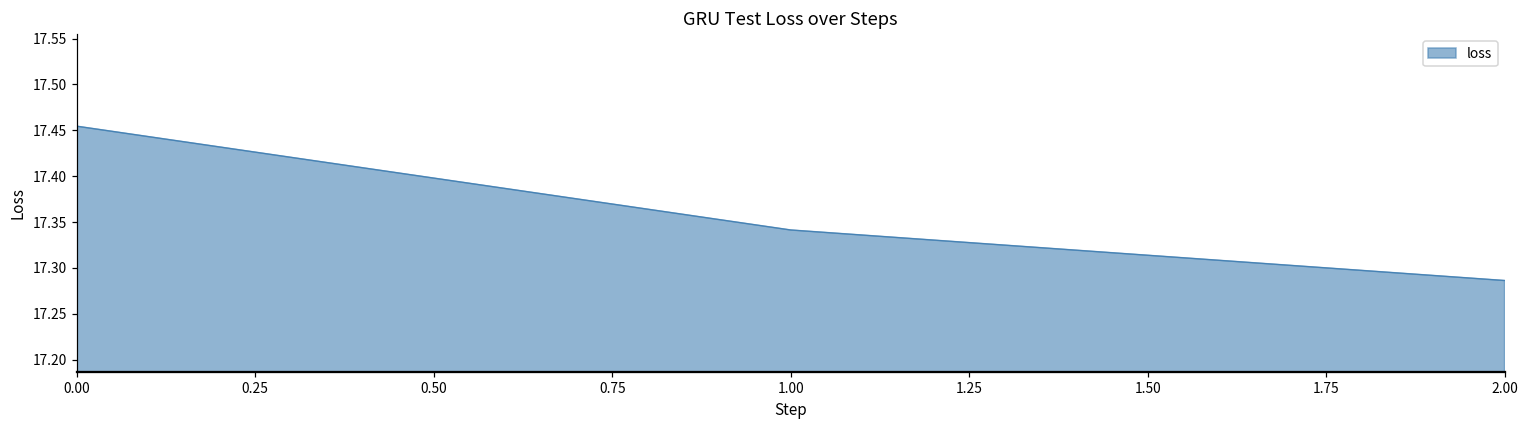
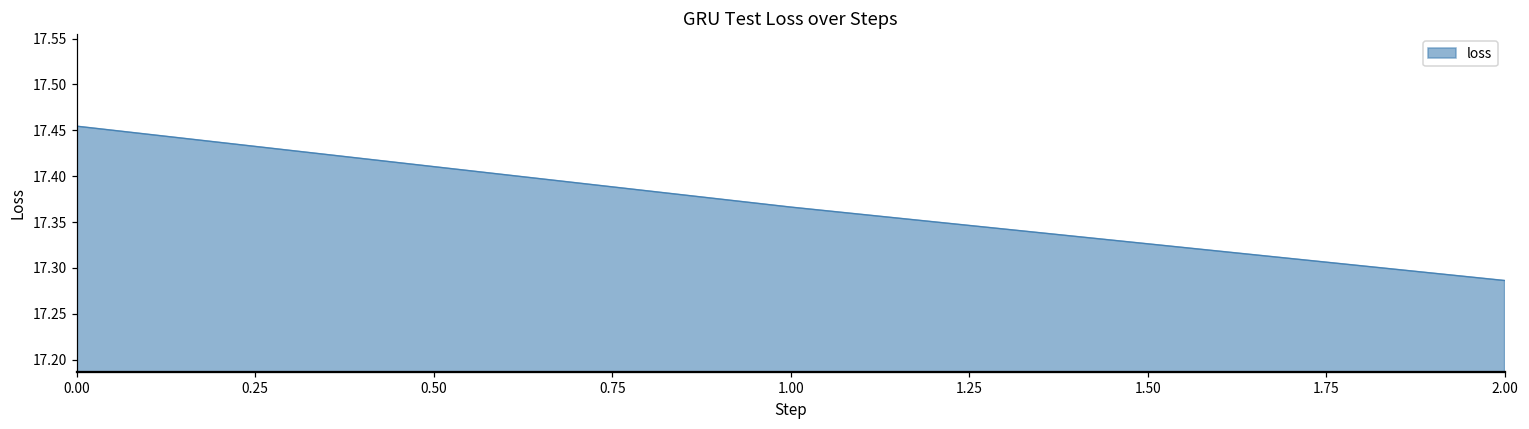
  {
    "0.00": 17.45,
-   "1.00": 17.34,
+   "1.00": 17.37,
    "2.00": 17.29
  }
